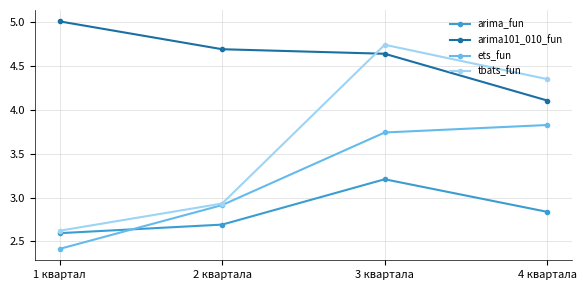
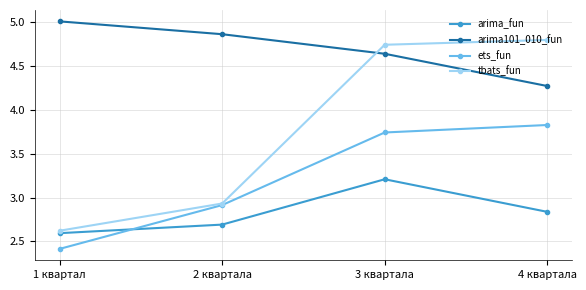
  {
    "arima101_010_fun": {
      "1 квартал": 5.0,
-     "2 квартала": 4.7,
+     "2 квартала": 4.9,
      "3 квартала": 4.6,
-     "4 квартала": 4.1
+     "4 квартала": 4.3
    },
    "tbats_fun": {
      "3 квартала": 4.7,
-     "4 квартала": 4.4
+     "4 квартала": 4.8
    }
  }
